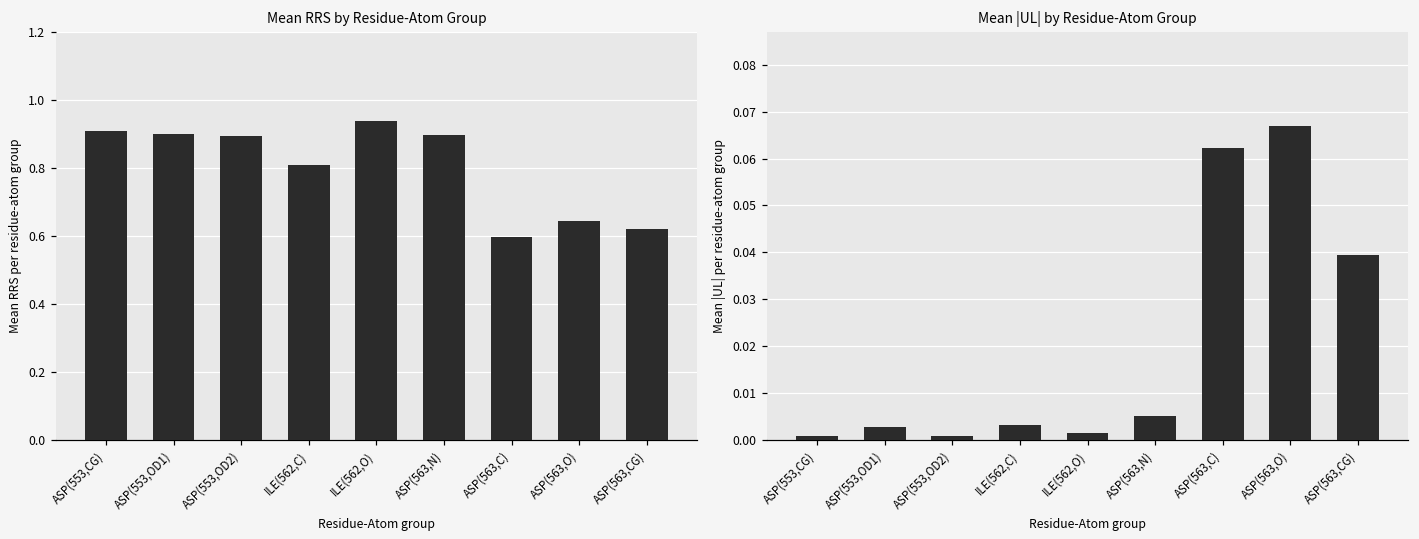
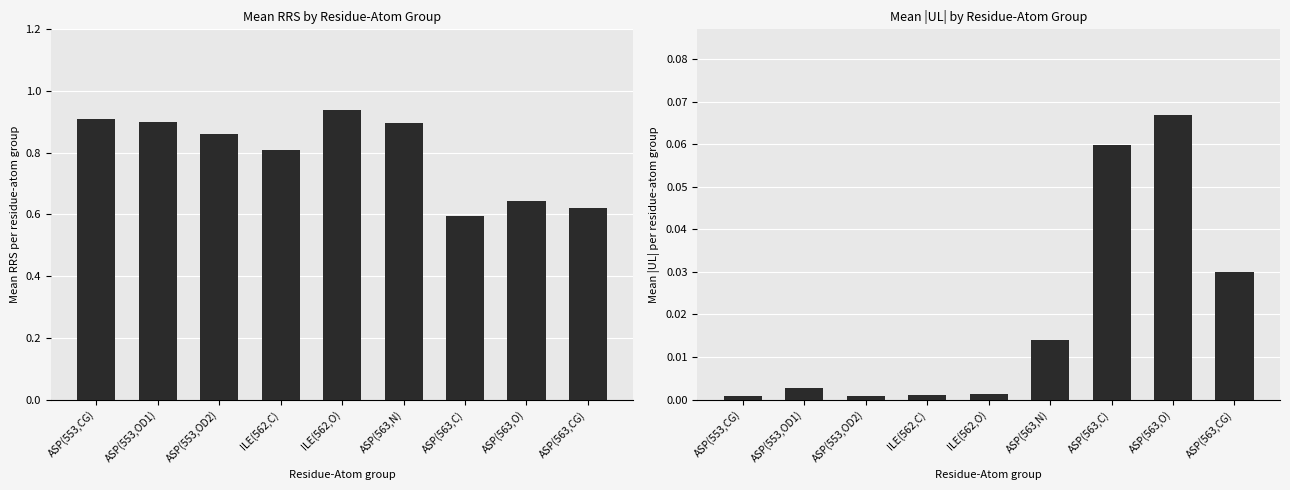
  {
    "Mean RRS by Residue-Atom Group": {
      "ASP(553,CG)": 0.91,
      "ASP(553,OD1)": 0.90,
-     "ASP(553,OD2)": 0.89,
+     "ASP(553,OD2)": 0.86,
      "ILE(562,C)": 0.81,
      "ILE(562,O)": 0.94,
      "ASP(563,N)": 0.90,
      "ASP(563,C)": 0.60,
      "ASP(563,O)": 0.65,
      "ASP(563,CG)": 0.62
    },
    "Mean |UL| by Residue-Atom Group": {
      "ASP(553,CG)": 0.001,
      "ASP(553,OD1)": 0.003,
      "ASP(553,OD2)": 0.001,
-     "ILE(562,C)": 0.003,
+     "ILE(562,C)": 0.001,
      "ILE(562,O)": 0.001,
-     "ASP(563,N)": 0.005,
-     "ASP(563,C)": 0.062,
+     "ASP(563,N)": 0.014,
+     "ASP(563,C)": 0.060,
      "ASP(563,O)": 0.067,
-     "ASP(563,CG)": 0.040
+     "ASP(563,CG)": 0.030
    }
  }
